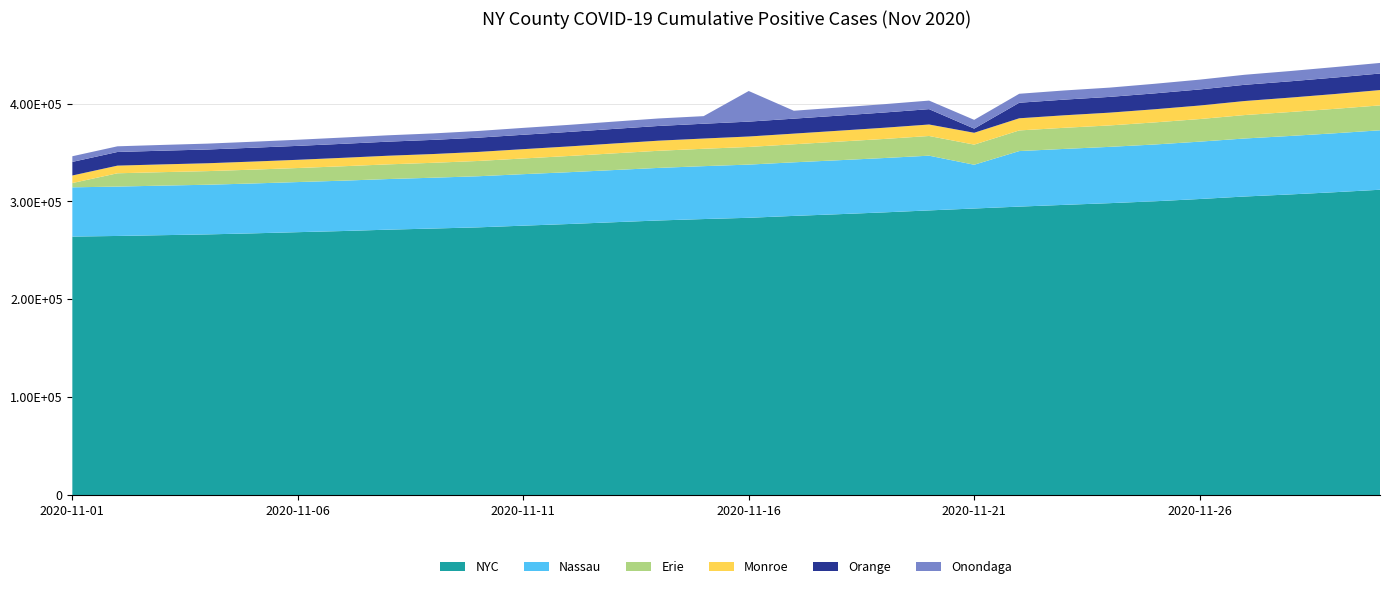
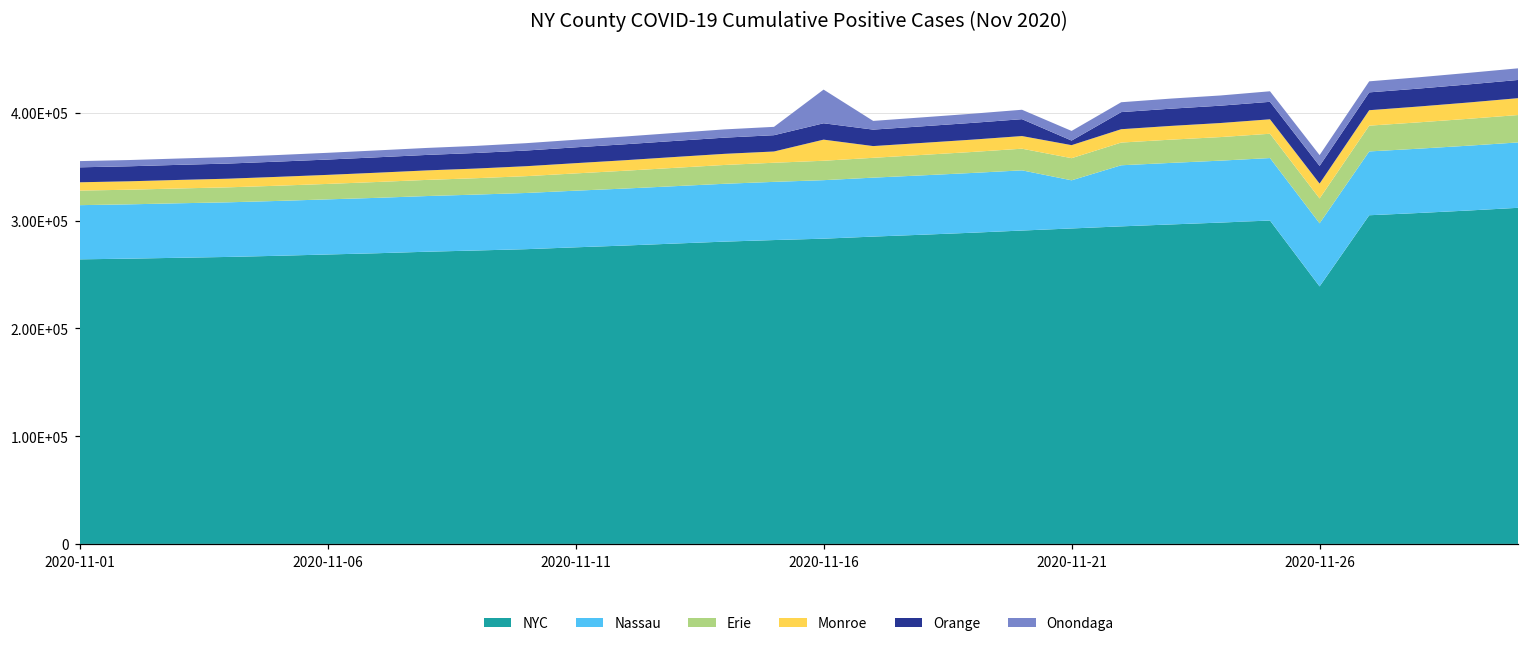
  {
    "NYC": {
-     "2020-11-26": 300000
+     "2020-11-26": 240000
    },
    "Erie": {
-     "2020-11-01": 0
+     "2020-11-01": 10000
    },
    "Monroe": {
-     "2020-11-16": 10000
+     "2020-11-16": 20000
    },
    "Onondaga": {
      "2020-11-01": 10000,
      "2020-11-06": 10000,
      "2020-11-11": 10000,
      "2020-11-16": 30000,
      "2020-11-21": 10000,
      "2020-11-26": 10000
    }
  }
